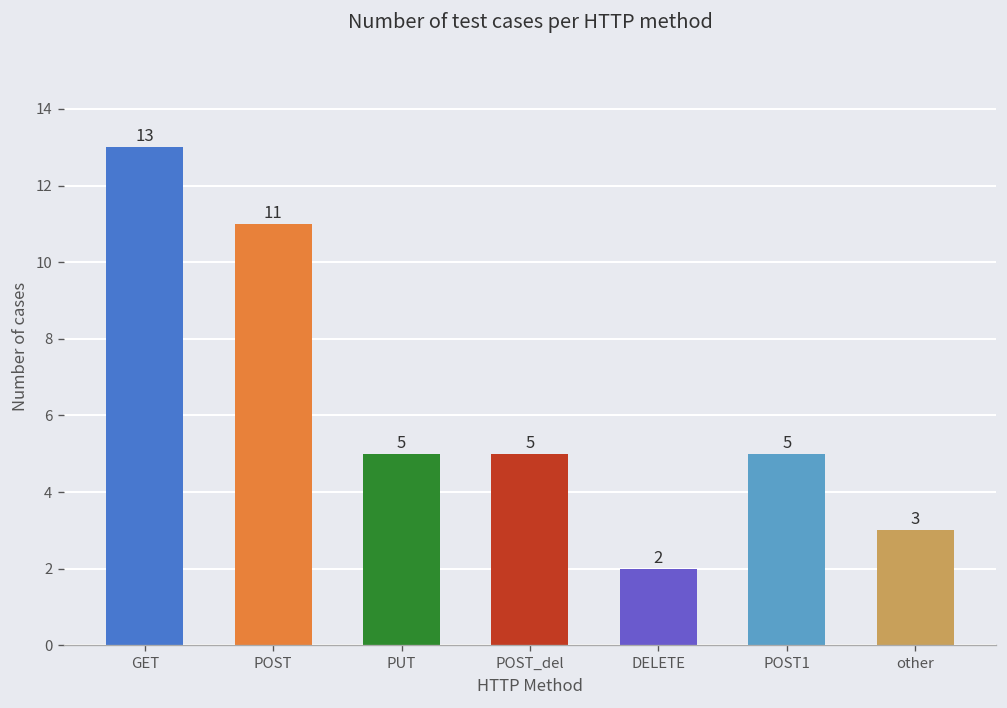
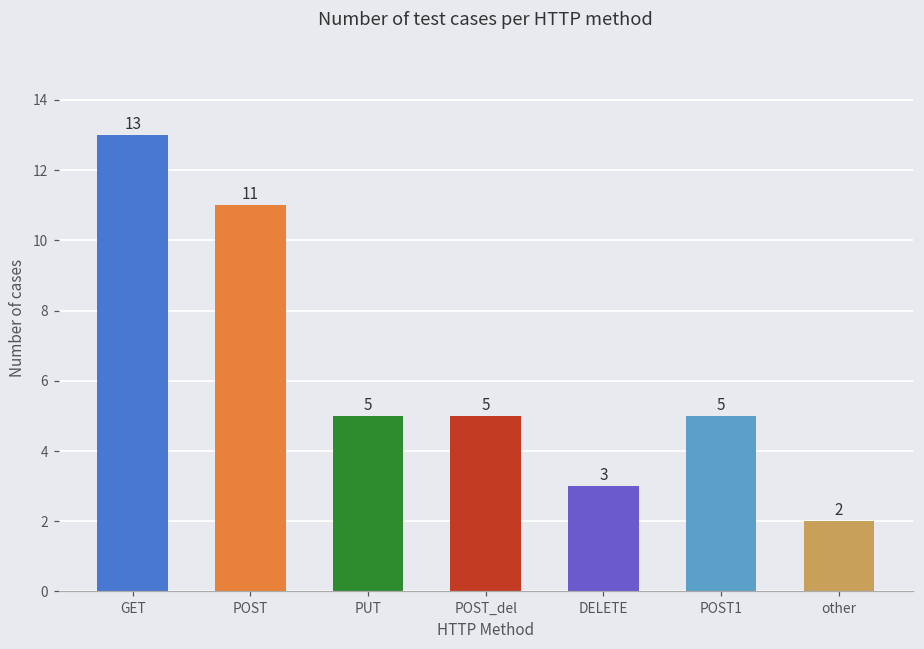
  {
    "GET": 13,
    "POST": 11,
    "PUT": 5,
    "POST_del": 5,
-   "DELETE": 2,
+   "DELETE": 3,
    "POST1": 5,
-   "other": 3
+   "other": 2
  }
